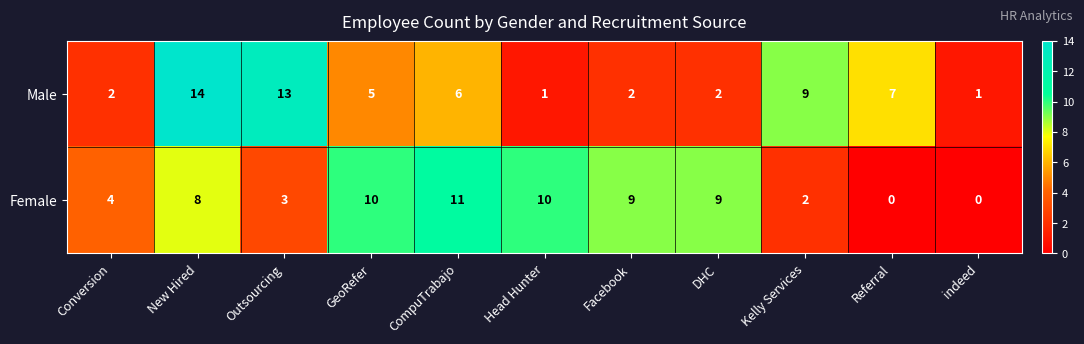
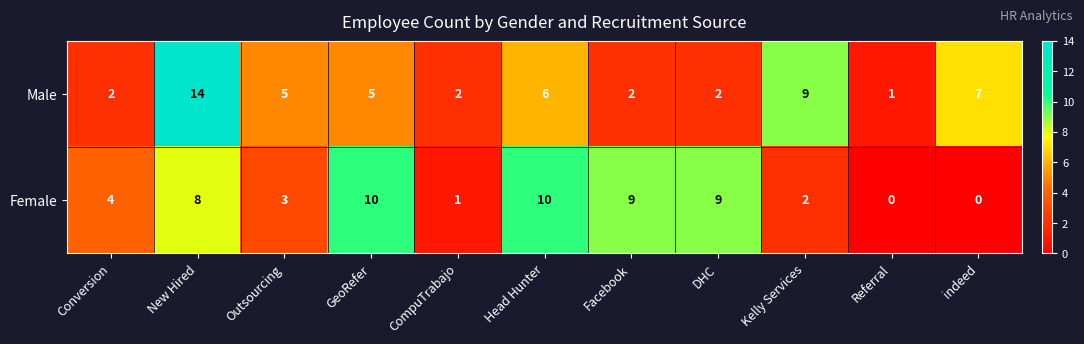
  {
    "Male": {
      "Conversion": 2,
      "New Hired": 14,
-     "Outsourcing": 13,
+     "Outsourcing": 5,
      "GeoRefer": 5,
-     "CompuTrabajo": 6,
-     "Head Hunter": 1,
+     "CompuTrabajo": 2,
+     "Head Hunter": 6,
      "Facebook": 2,
      "DHC": 2,
      "Kelly Services": 9,
-     "Referral": 7,
-     "indeed": 1
+     "Referral": 1,
+     "indeed": 7
    },
    "Female": {
      "Conversion": 4,
      "New Hired": 8,
      "Outsourcing": 3,
      "GeoRefer": 10,
-     "CompuTrabajo": 11,
+     "CompuTrabajo": 1,
      "Head Hunter": 10,
      "Facebook": 9,
      "DHC": 9,
      "Kelly Services": 2,
      "Referral": 0,
      "indeed": 0
    }
  }
